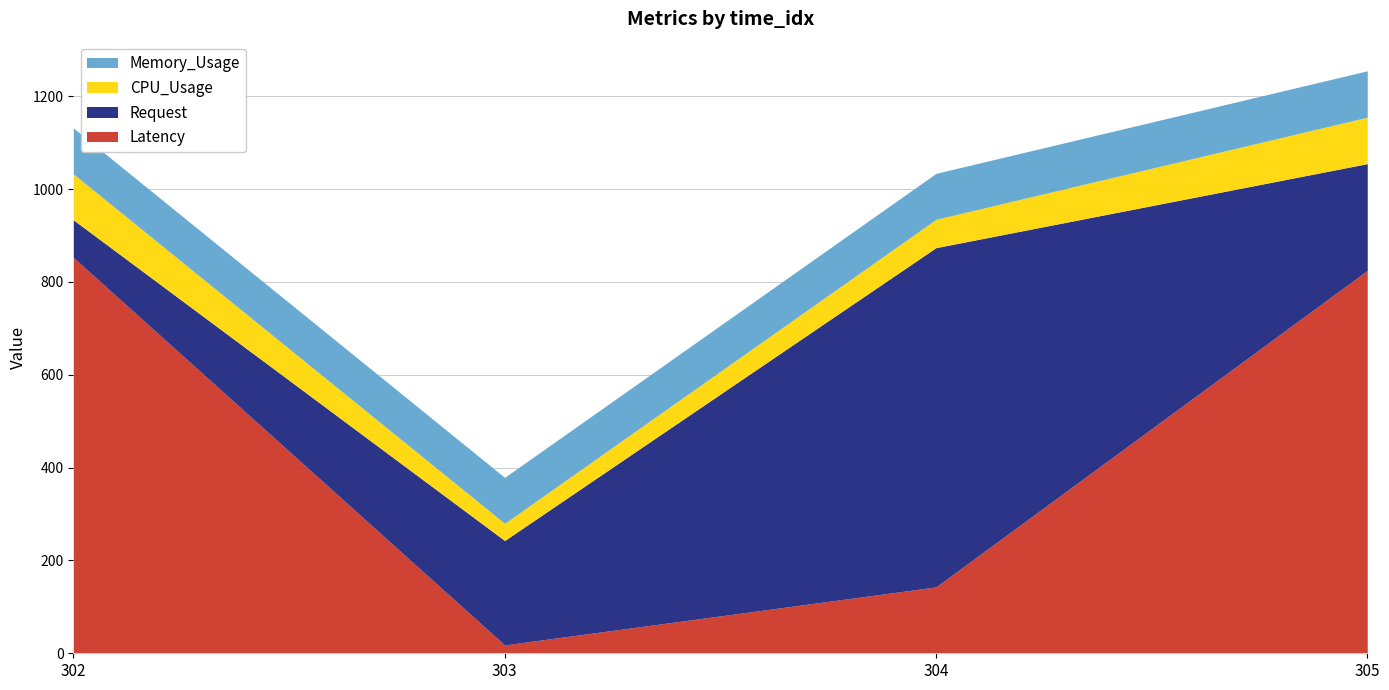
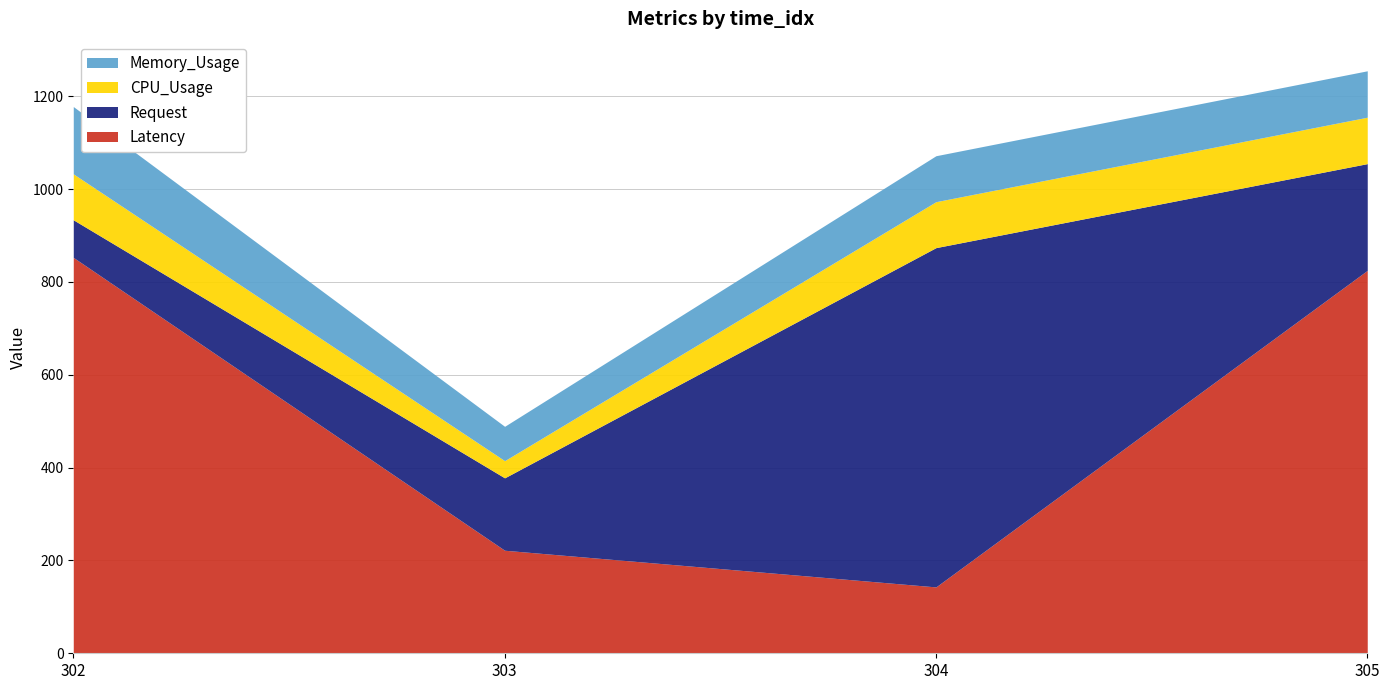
  {
    "Latency": {
      "302": 850,
-     "303": 20,
+     "303": 220,
      "304": 140,
      "305": 830
    },
    "Request": {
      "302": 80,
-     "303": 230,
+     "303": 160,
      "304": 730,
      "305": 230
    },
    "CPU_Usage": {
      "302": 100,
      "303": 40,
-     "304": 60,
+     "304": 100,
      "305": 100
    },
    "Memory_Usage": {
-     "302": 100,
-     "303": 100,
+     "302": 150,
+     "303": 70,
      "304": 100,
      "305": 100
    }
  }
